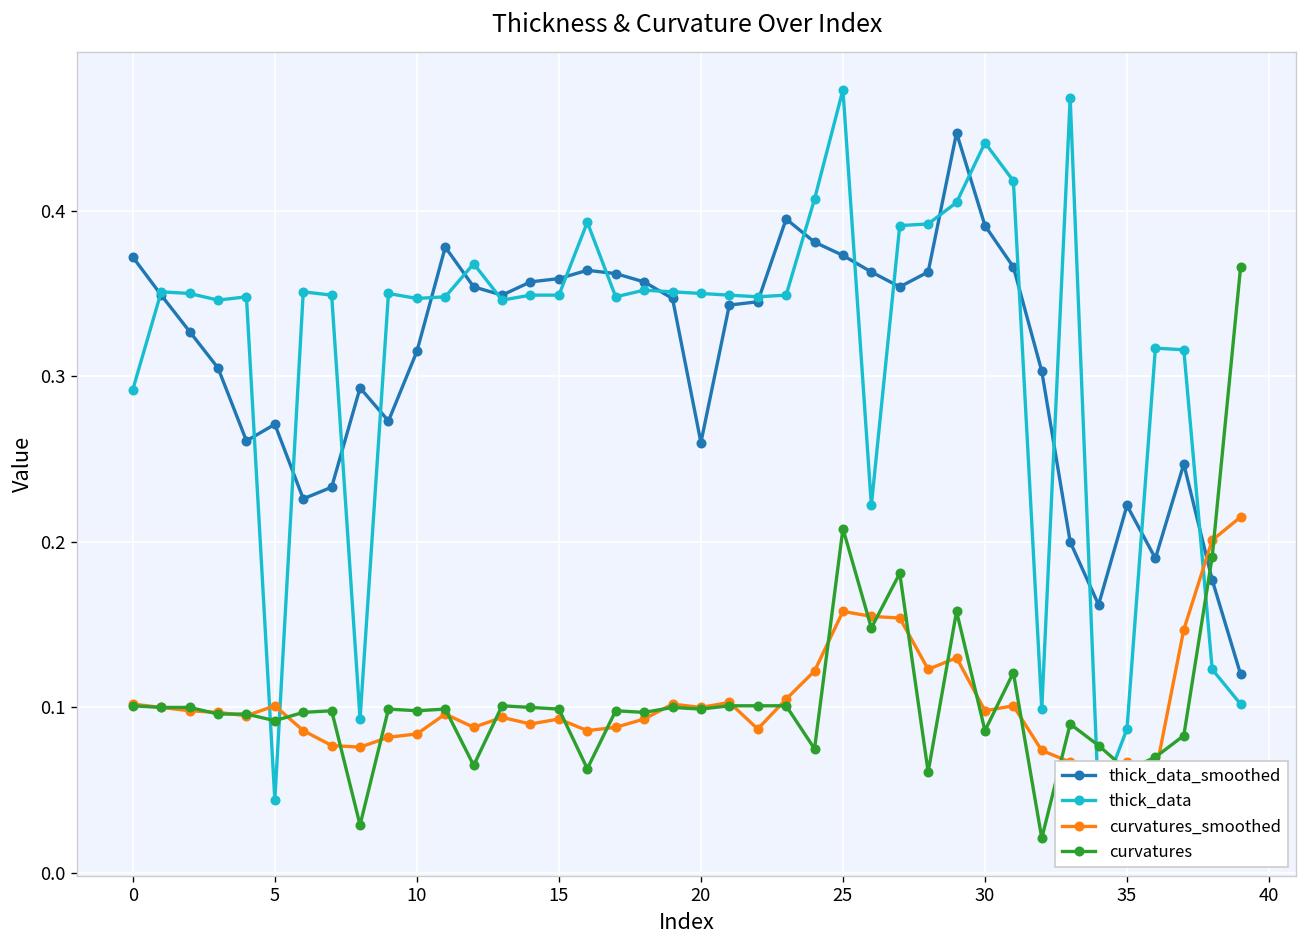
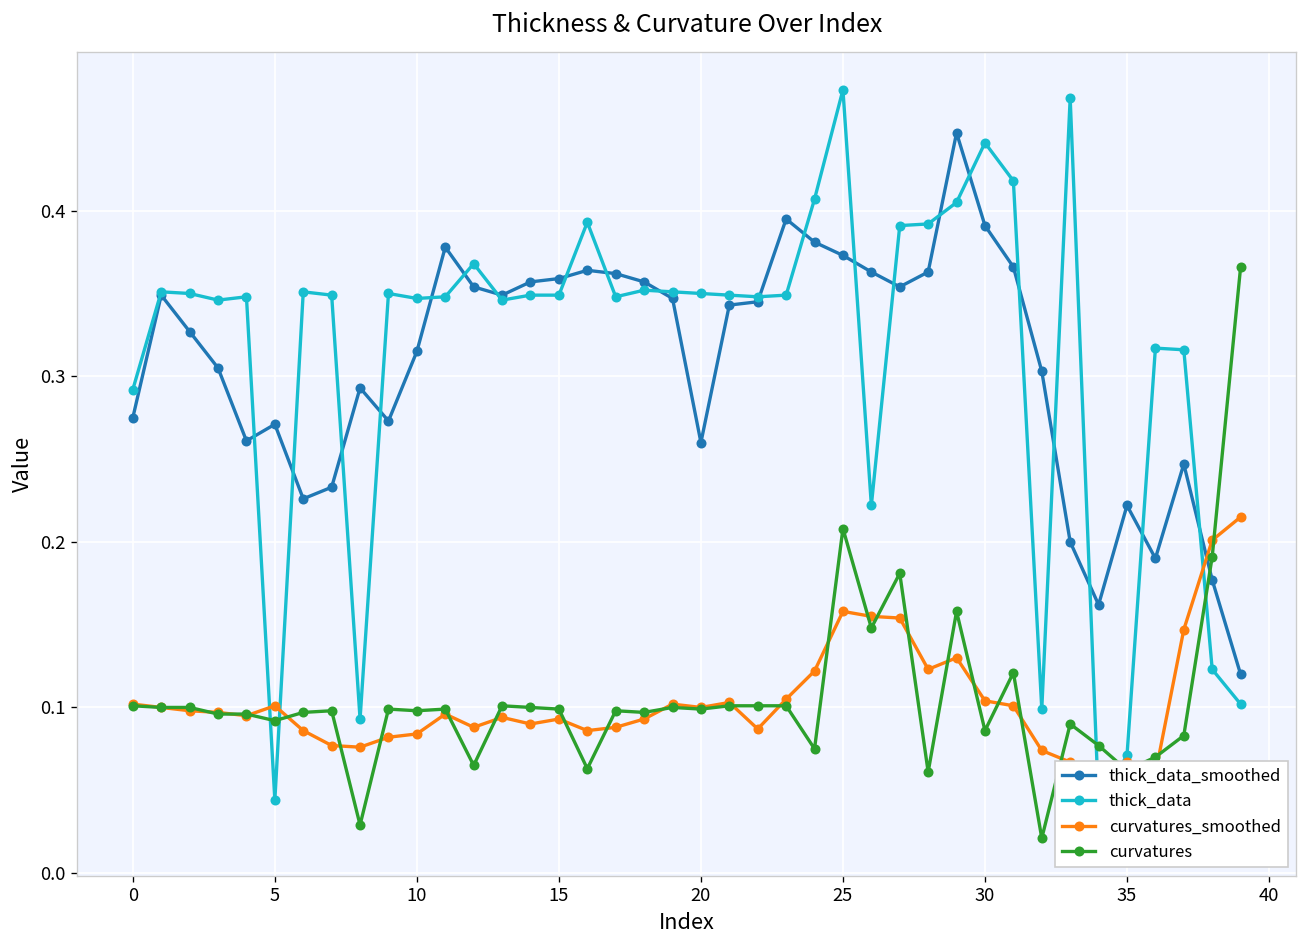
  {
    "thick_data_smoothed": {
-     "0": 0.372,
+     "0": 0.275,
      "5": 0.271,
      "10": 0.315,
      "15": 0.359,
      "20": 0.260,
      "25": 0.373,
      "30": 0.391,
      "35": 0.222
    },
    "thick_data": {
      "0": 0.292,
      "5": 0.044,
      "10": 0.347,
      "15": 0.349,
      "20": 0.350,
      "25": 0.473,
      "30": 0.441,
-     "35": 0.087
+     "35": 0.071
    },
    "curvatures_smoothed": {
      "5": 0.101,
      "10": 0.084,
      "15": 0.093,
      "25": 0.158,
-     "30": 0.098
+     "30": 0.104
    },
    "curvatures": {
      "5": 0.092,
      "10": 0.098,
      "15": 0.099,
      "25": 0.208,
      "30": 0.086
    }
  }
